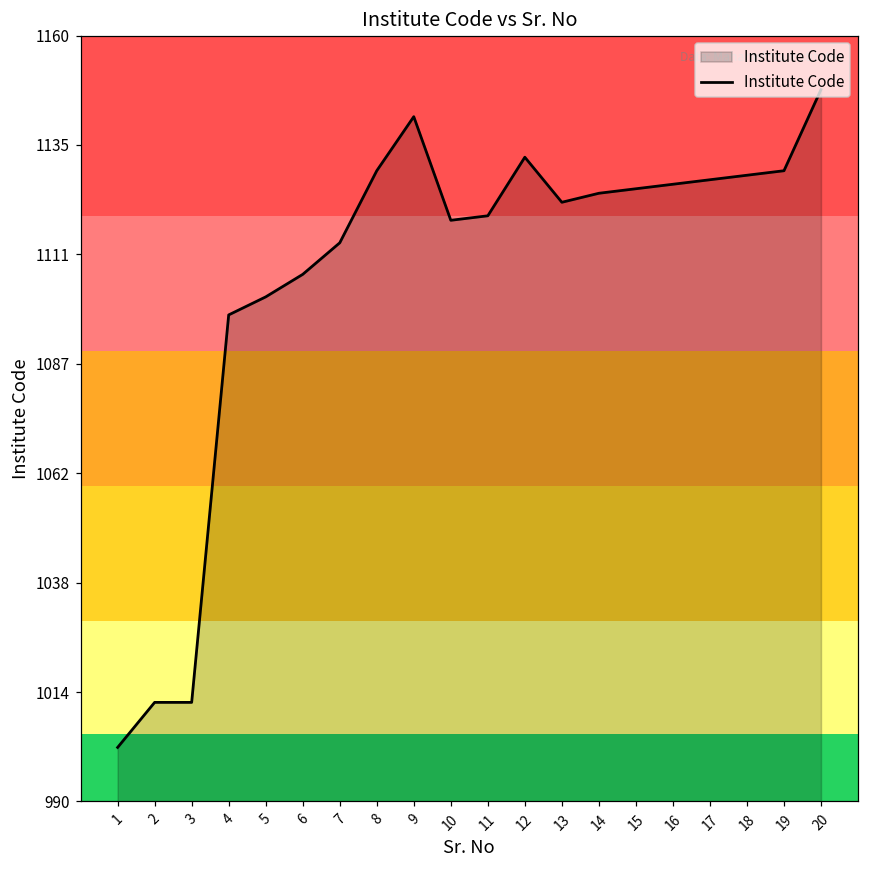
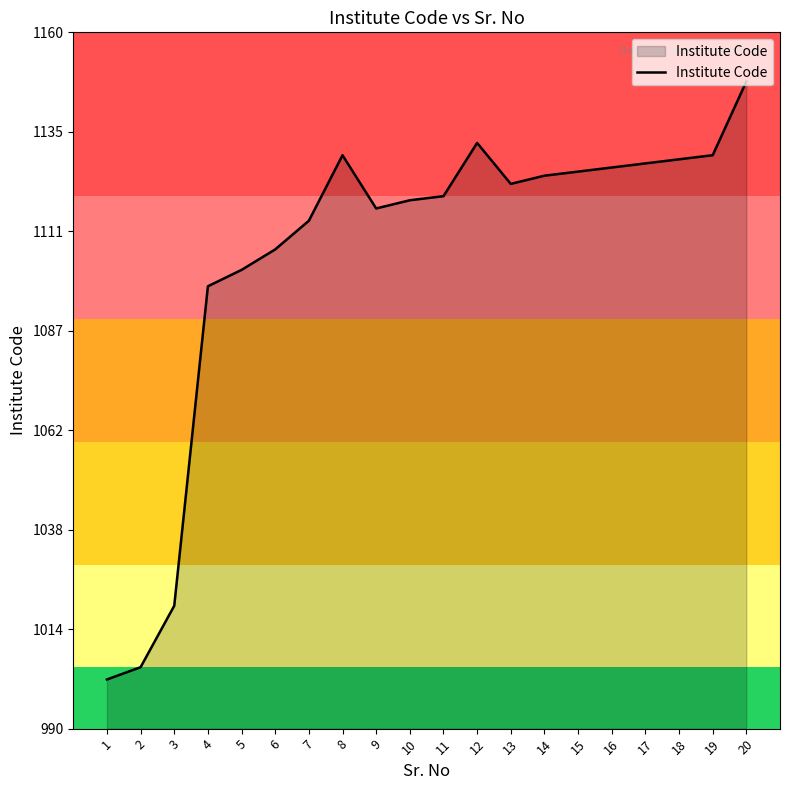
  {
    "1": 1002,
-   "2": 1012,
-   "3": 1012,
+   "2": 1005,
+   "3": 1020,
    "4": 1098,
    "5": 1102,
    "6": 1107,
    "7": 1114,
    "8": 1130,
-   "9": 1142,
+   "9": 1117,
    "10": 1119,
    "11": 1120,
    "12": 1133,
    "13": 1123,
    "14": 1125,
    "15": 1126,
    "16": 1127,
    "17": 1128,
    "18": 1129,
    "19": 1130
  }
